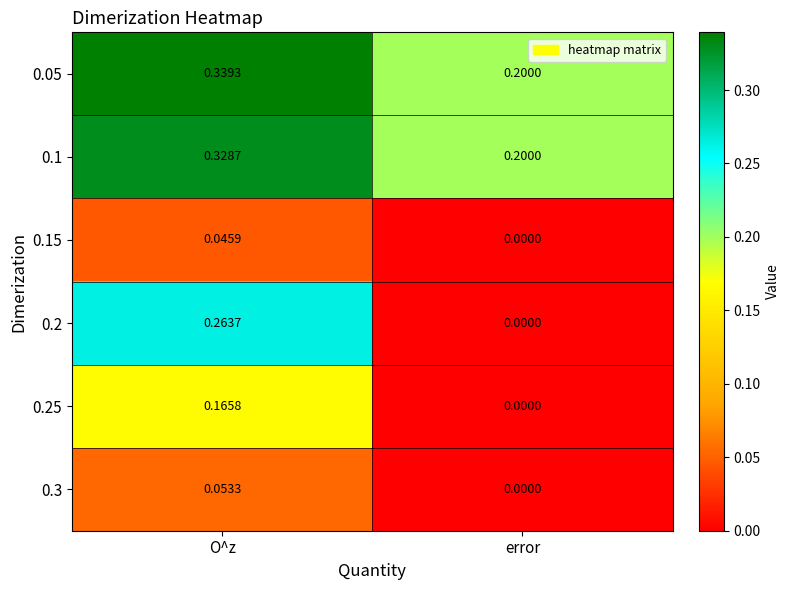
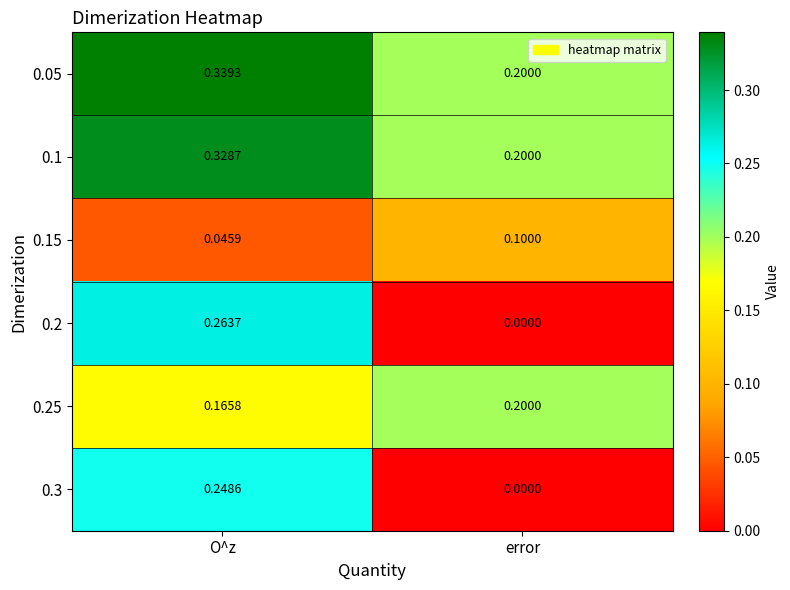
  {
    "0.05": {
      "O^z": 0.3393,
      "error": 0.2000
    },
    "0.1": {
      "O^z": 0.3287,
      "error": 0.2000
    },
    "0.15": {
      "O^z": 0.0459,
-     "error": 0.0000
+     "error": 0.1000
    },
    "0.2": {
      "O^z": 0.2637,
      "error": 0.0000
    },
    "0.25": {
      "O^z": 0.1658,
-     "error": 0.0000
+     "error": 0.2000
    },
    "0.3": {
-     "O^z": 0.0533,
+     "O^z": 0.2486,
      "error": 0.0000
    }
  }
